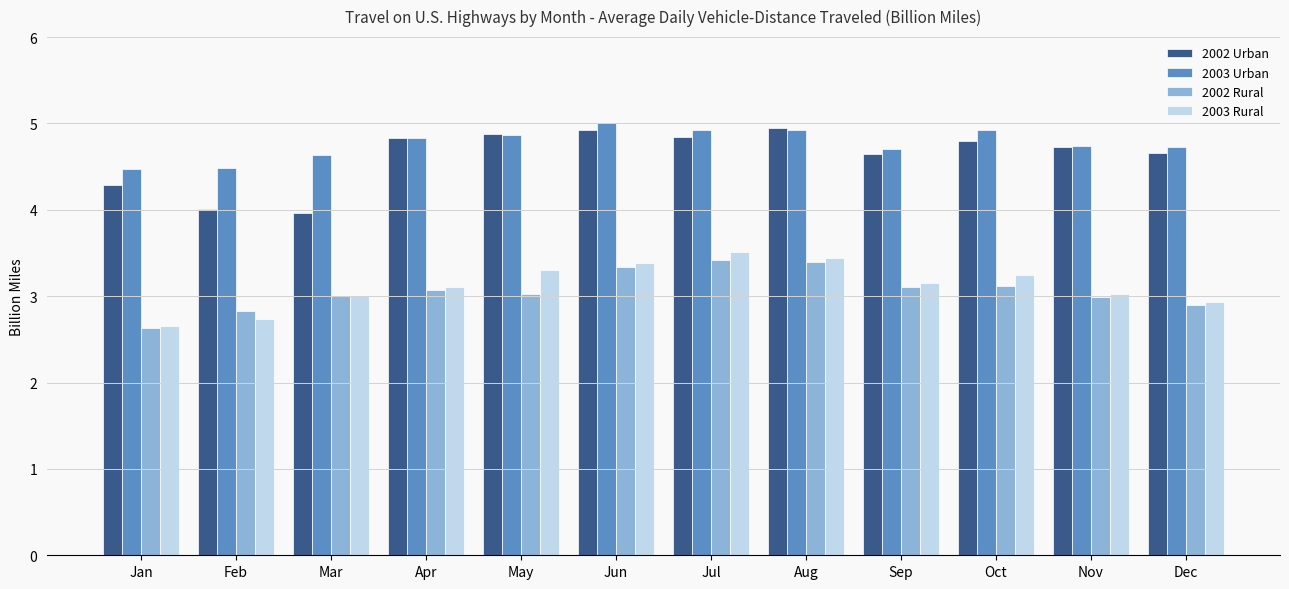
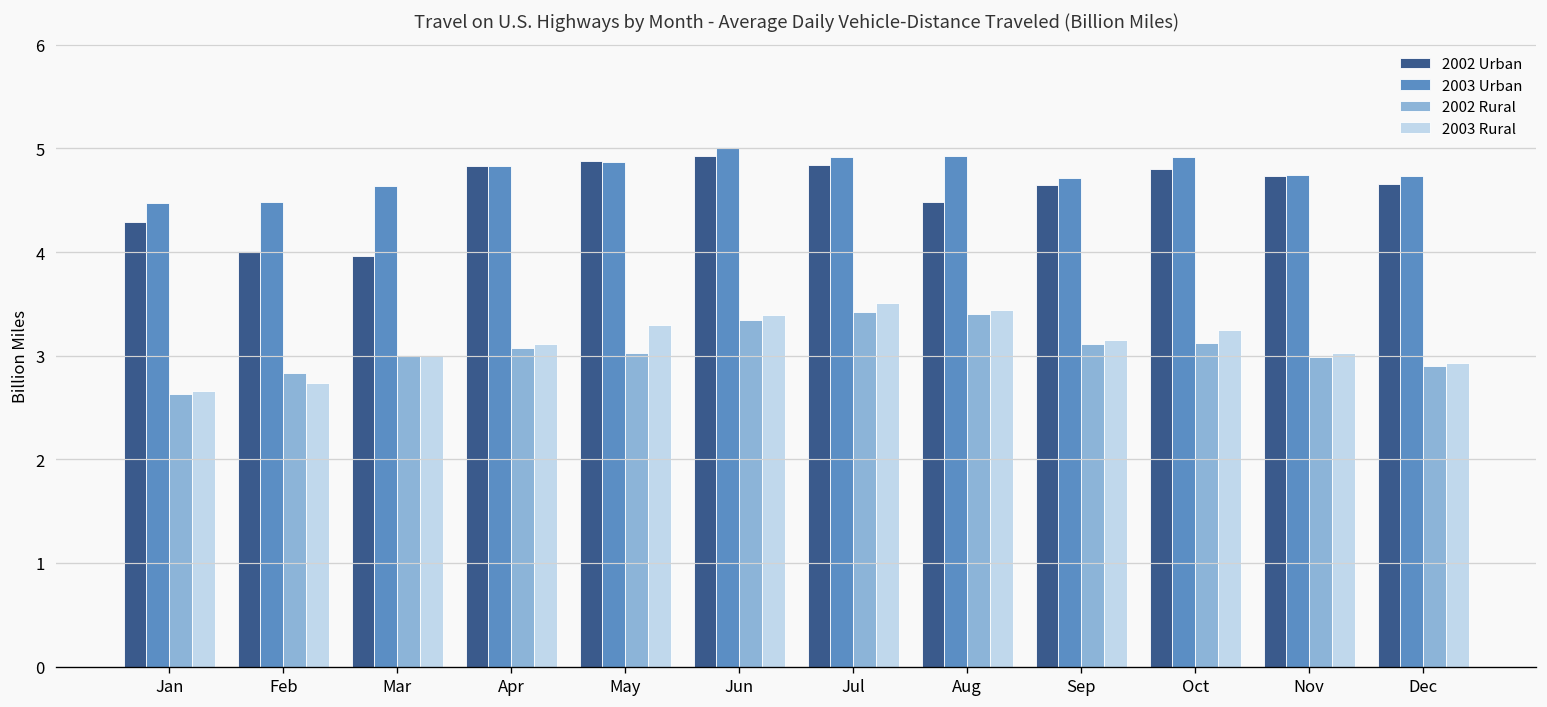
  {
    "2002 Urban": {
      "Jan": 4.3,
      "Feb": 4.0,
      "Mar": 4.0,
      "Apr": 4.8,
      "May": 4.9,
      "Jun": 4.9,
      "Jul": 4.8,
-     "Aug": 5.0,
+     "Aug": 4.5,
      "Sep": 4.7,
      "Oct": 4.8,
      "Nov": 4.7,
      "Dec": 4.7
    },
    "2003 Urban": {
      "Jan": 4.5,
      "Feb": 4.5,
      "Mar": 4.6,
      "Apr": 4.8,
      "May": 4.9,
      "Jun": 5.0,
      "Jul": 4.9,
      "Aug": 4.9,
      "Sep": 4.7,
      "Oct": 4.9,
      "Nov": 4.7,
      "Dec": 4.7
    },
    "2002 Rural": {
      "Jan": 2.6,
      "Feb": 2.8,
      "Mar": 3.0,
      "Apr": 3.1,
      "May": 3.0,
      "Jun": 3.3,
      "Jul": 3.4,
      "Aug": 3.4,
      "Sep": 3.1,
      "Oct": 3.1,
      "Nov": 3.0,
      "Dec": 2.9
    },
    "2003 Rural": {
      "Jan": 2.7,
      "Feb": 2.7,
      "Mar": 3.0,
      "Apr": 3.1,
      "May": 3.3,
      "Jun": 3.4,
      "Jul": 3.5,
      "Aug": 3.4,
      "Sep": 3.2,
      "Oct": 3.3,
      "Nov": 3.0,
      "Dec": 2.9
    }
  }
